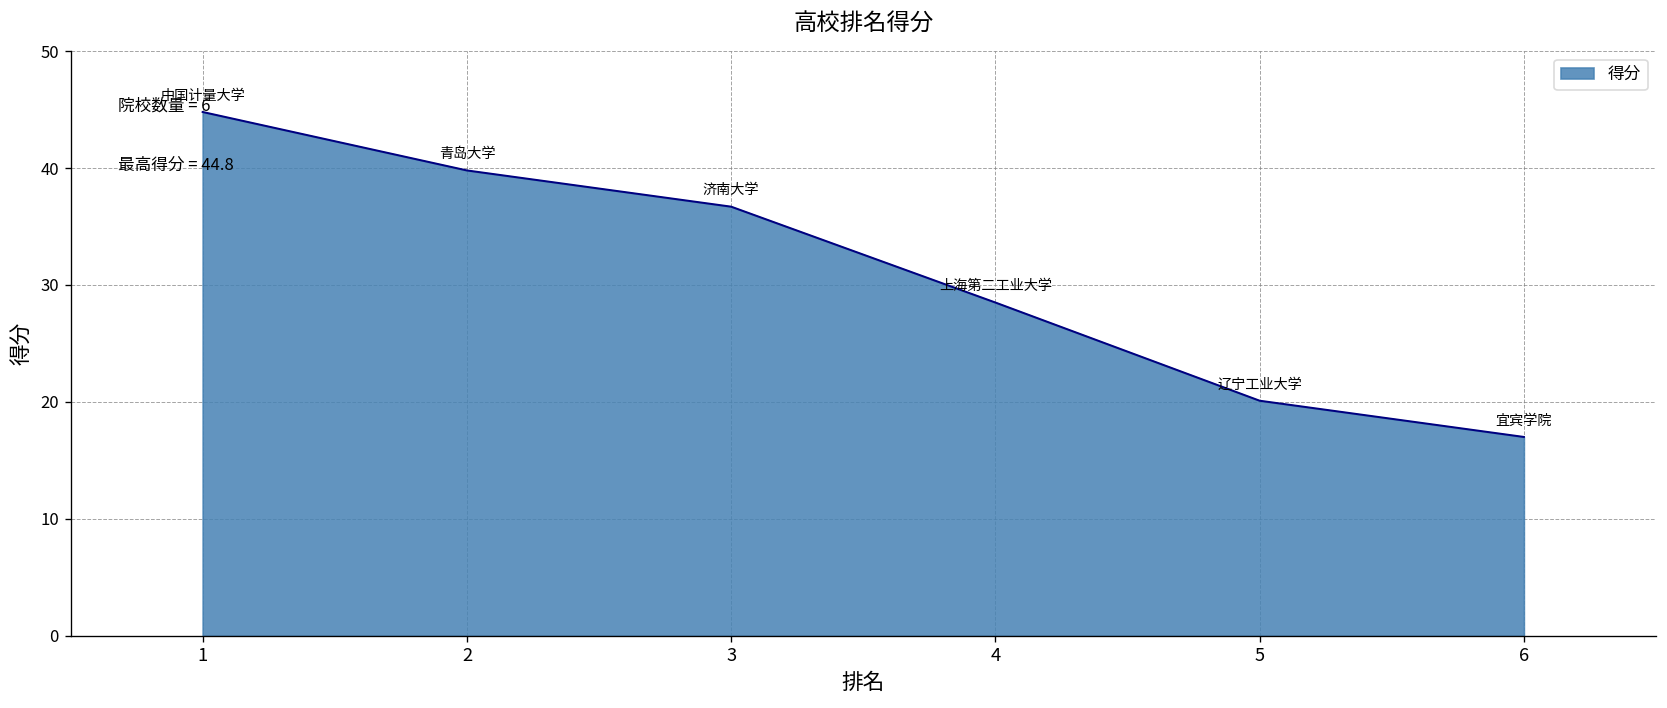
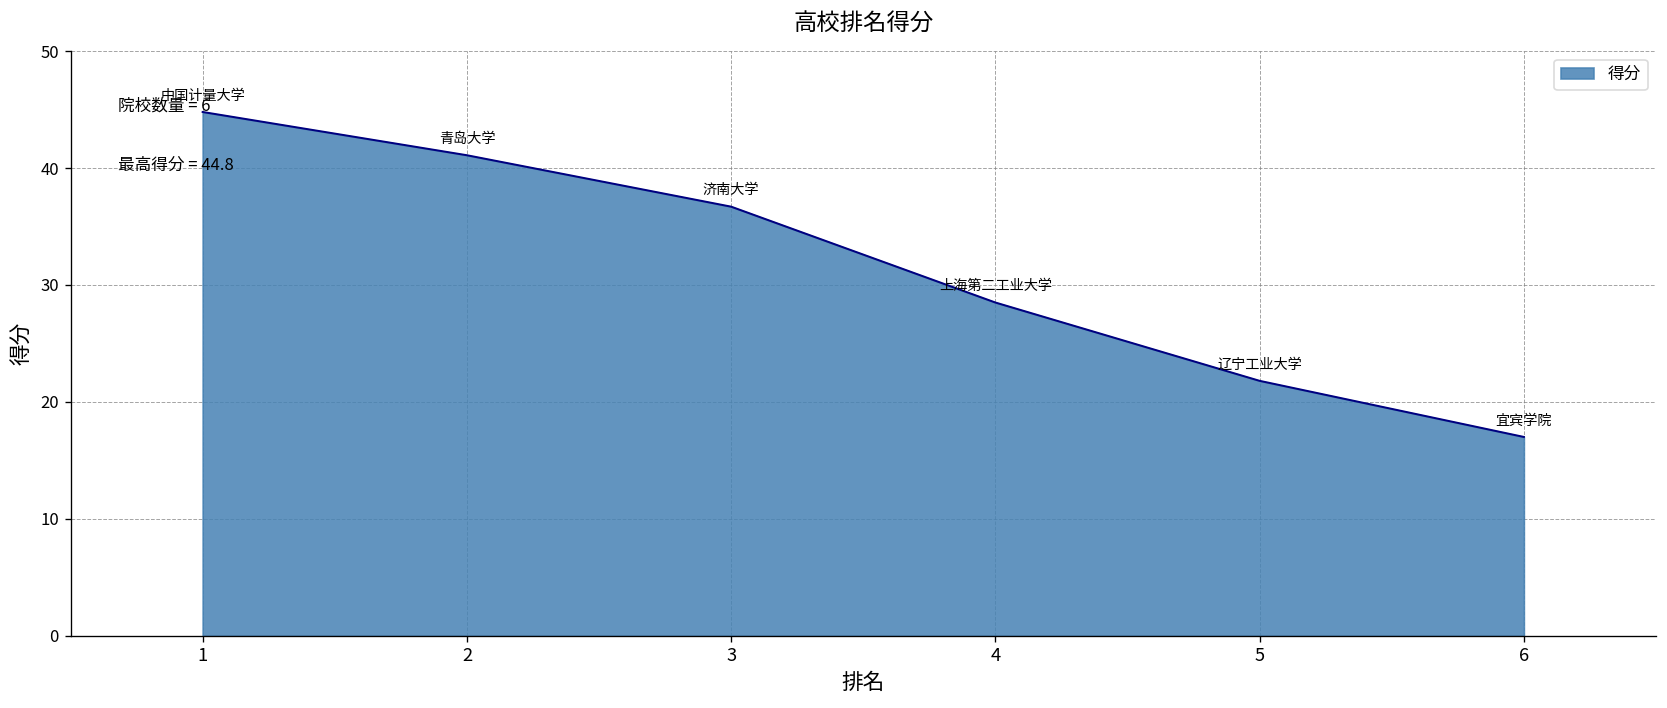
  {
-   "2": 40,
+   "2": 41,
    "3": 37,
    "4": 29,
-   "5": 20,
+   "5": 22,
    "6": 17
  }
